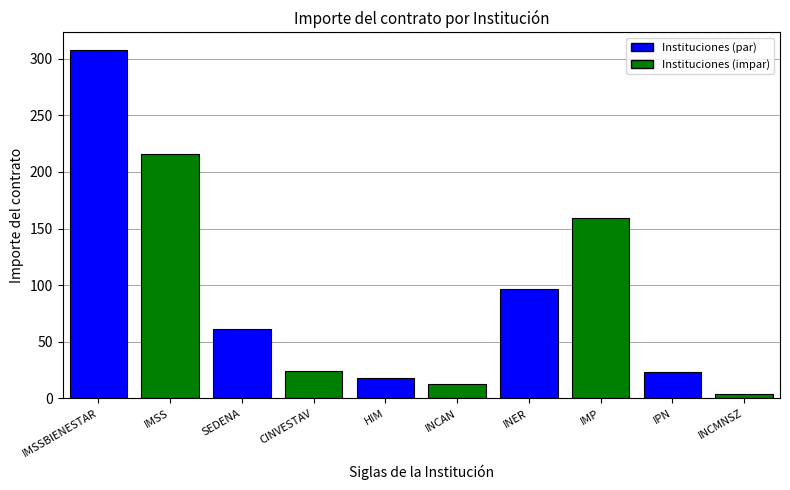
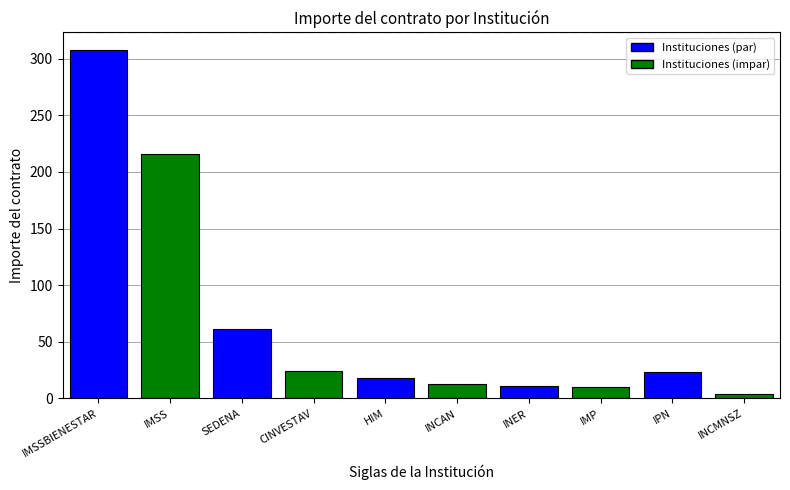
  {
    "IMSSBIENESTAR": 308,
    "IMSS": 216,
    "SEDENA": 61,
    "CINVESTAV": 24,
    "HIM": 18,
    "INCAN": 13,
-   "INER": 97,
-   "IMP": 159,
+   "INER": 11,
+   "IMP": 10,
    "IPN": 23,
    "INCMNSZ": 4
  }
